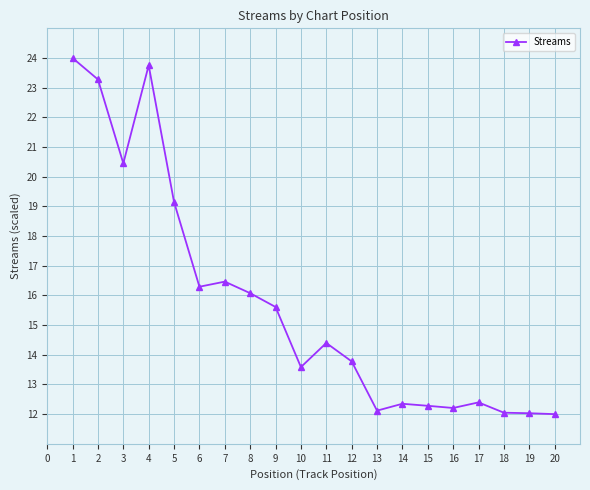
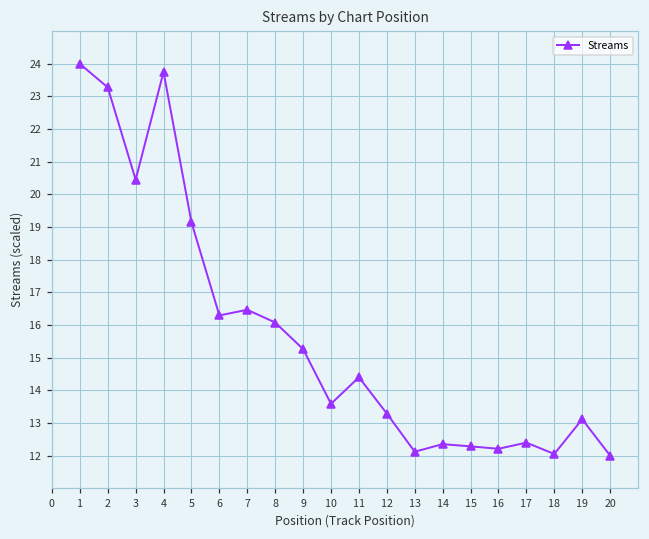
  {
    "1": 24.0,
    "2": 23.3,
    "3": 20.5,
    "4": 23.8,
    "5": 19.1,
    "6": 16.3,
    "7": 16.5,
    "8": 16.1,
-   "9": 15.6,
+   "9": 15.3,
    "10": 13.6,
    "11": 14.4,
-   "12": 13.8,
+   "12": 13.3,
    "13": 12.1,
    "14": 12.3,
    "15": 12.3,
    "16": 12.2,
    "17": 12.4,
    "18": 12.0,
-   "19": 12.0,
+   "19": 13.1,
    "20": 12.0
  }
